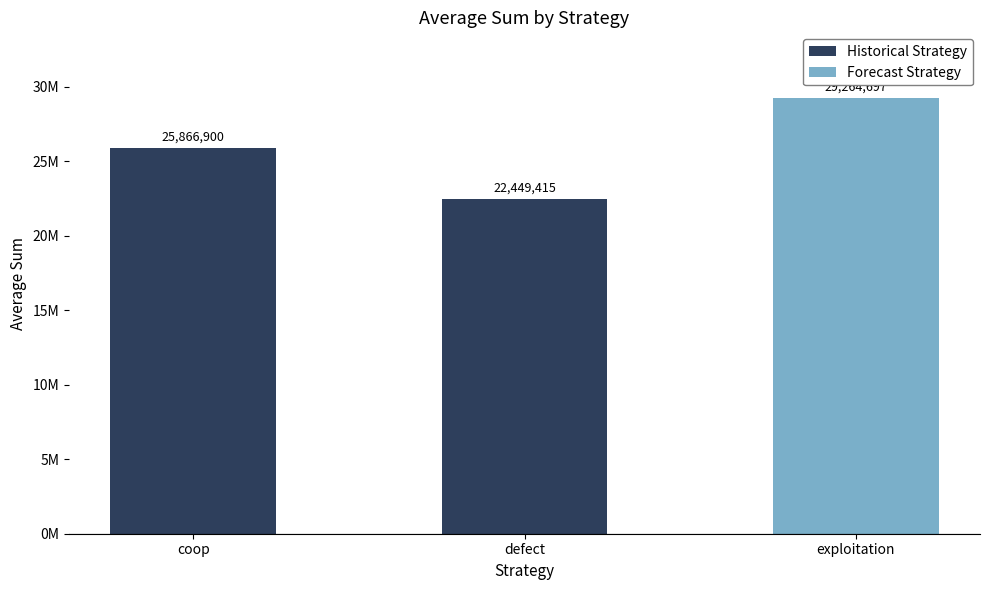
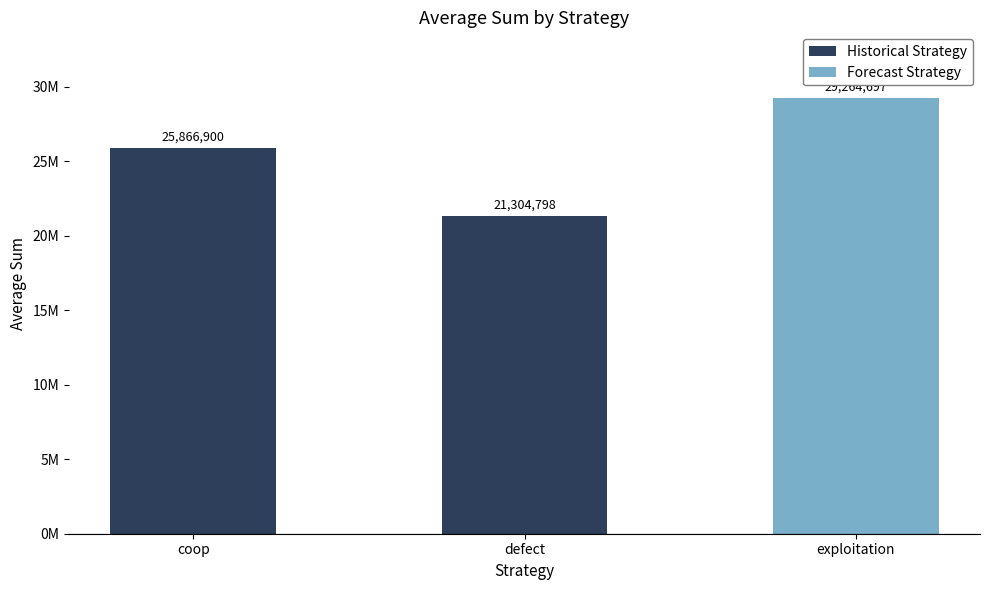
  {
    "coop": "25,866,900",
-   "defect": "22,449,415"
+   "defect": "21,304,798"
  }
